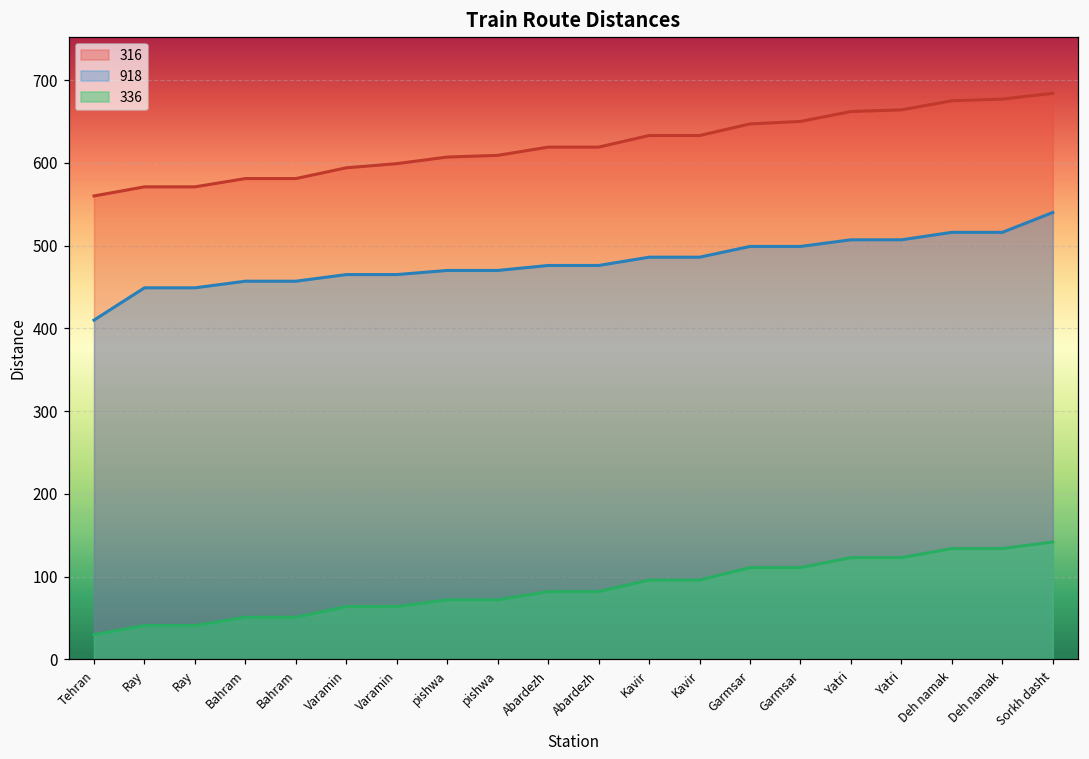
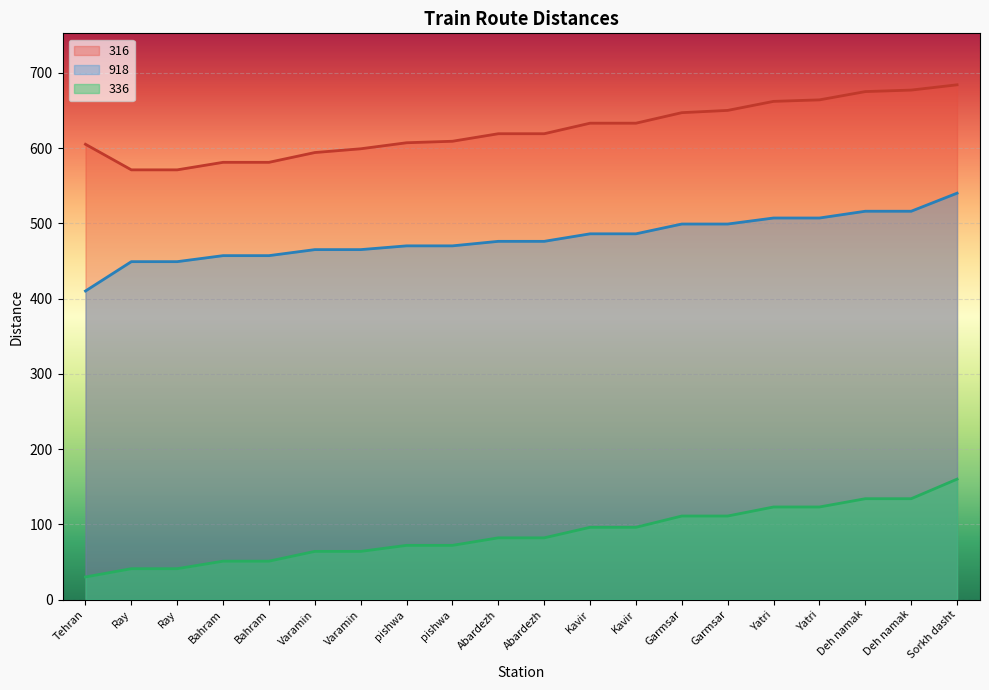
  {
    "316": {
-     "Tehran": 560,
+     "Tehran": 610,
      "Sorkh dasht": 680
    },
    "918": {
      "Tehran": 410,
      "Sorkh dasht": 540
    },
    "336": {
      "Tehran": 30,
-     "Sorkh dasht": 140
+     "Sorkh dasht": 160
    }
  }
